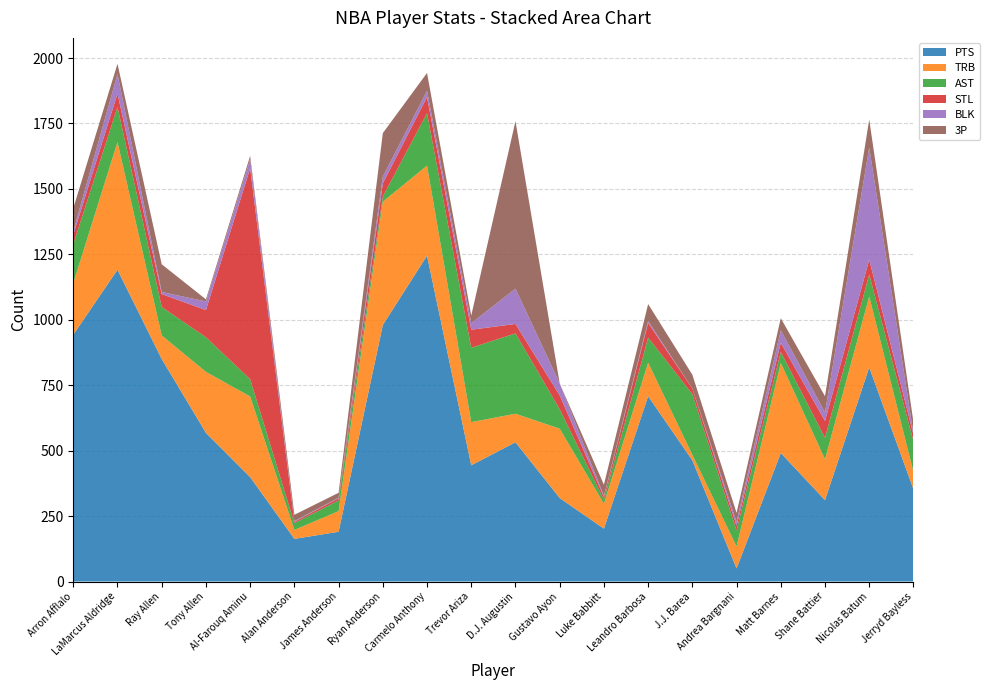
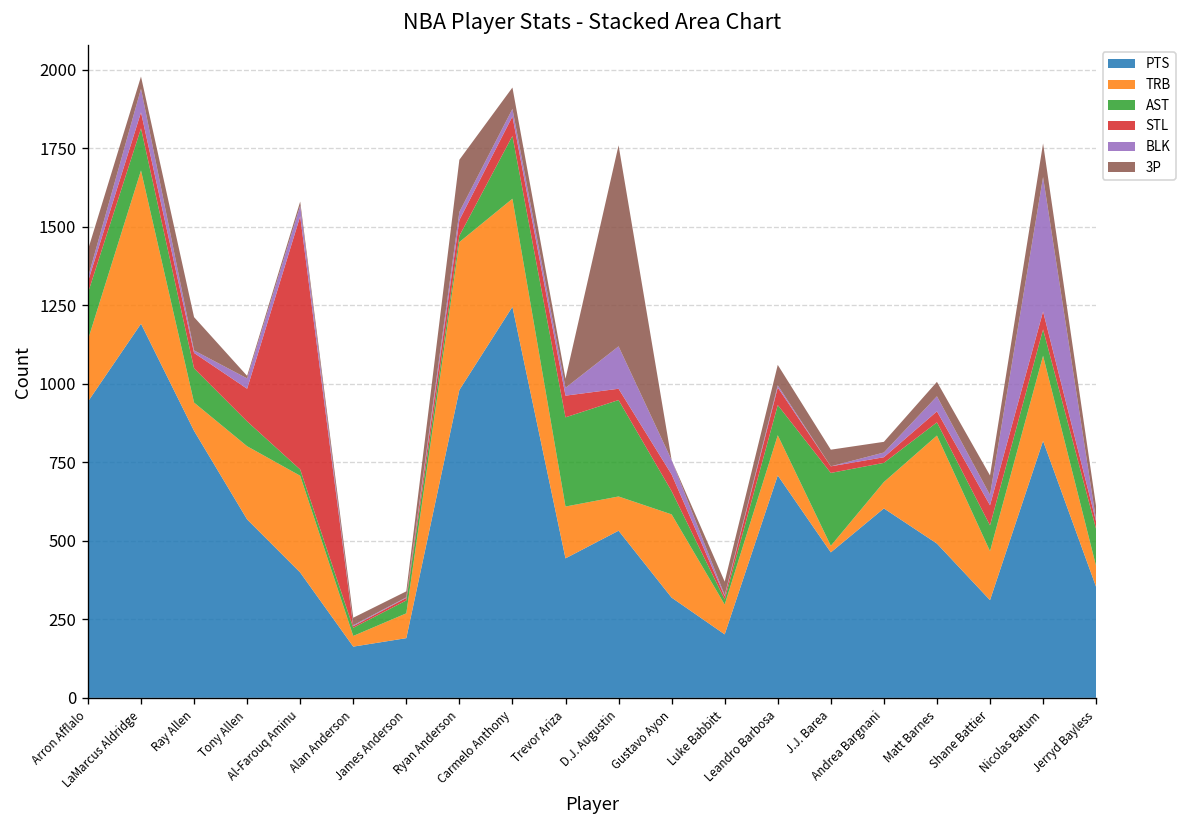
  {
    "PTS": {
      "Arron Afflalo": 940,
      "LaMarcus Aldridge": 1190,
      "Ray Allen": 850,
      "Tony Allen": 570,
      "Al-Farouq Aminu": 400,
      "Alan Anderson": 160,
      "James Anderson": 190,
      "Ryan Anderson": 980,
      "Carmelo Anthony": 1250,
      "Trevor Ariza": 440,
      "D.J. Augustin": 530,
      "Gustavo Ayon": 320,
      "Luke Babbitt": 200,
      "Leandro Barbosa": 710,
      "J.J. Barea": 460,
-     "Andrea Bargnani": 50,
+     "Andrea Bargnani": 600,
      "Matt Barnes": 490,
      "Shane Battier": 310,
      "Nicolas Batum": 820,
      "Jerryd Bayless": 350
    },
    "TRB": {
      "Arron Afflalo": 200,
      "LaMarcus Aldridge": 490,
      "Ray Allen": 90,
      "Tony Allen": 230,
      "Al-Farouq Aminu": 310,
      "Alan Anderson": 30,
      "James Anderson": 80,
      "Ryan Anderson": 470,
      "Carmelo Anthony": 340,
      "Trevor Ariza": 170,
      "D.J. Augustin": 110,
      "Gustavo Ayon": 270,
      "Luke Babbitt": 100,
      "Leandro Barbosa": 130,
      "J.J. Barea": 20,
      "Andrea Bargnani": 80,
      "Matt Barnes": 340,
      "Shane Battier": 160,
      "Nicolas Batum": 270,
      "Jerryd Bayless": 70
    },
    "AST": {
      "Arron Afflalo": 150,
      "LaMarcus Aldridge": 130,
      "Ray Allen": 110,
-     "Tony Allen": 130,
-     "Al-Farouq Aminu": 70,
+     "Tony Allen": 80,
+     "Al-Farouq Aminu": 20,
      "Ryan Anderson": 20,
      "Carmelo Anthony": 200,
      "Trevor Ariza": 280,
      "D.J. Augustin": 310,
      "Gustavo Ayon": 70,
      "Luke Babbitt": 20,
      "Leandro Barbosa": 100,
      "J.J. Barea": 230,
      "Andrea Bargnani": 60,
      "Matt Barnes": 40,
      "Shane Battier": 80,
      "Nicolas Batum": 80,
      "Jerryd Bayless": 120
    },
    "STL": {
      "Arron Afflalo": 40,
      "LaMarcus Aldridge": 50,
      "Tony Allen": 100,
      "Al-Farouq Aminu": 810,
      "Ryan Anderson": 50,
      "Carmelo Anthony": 60,
      "Trevor Ariza": 70,
      "D.J. Augustin": 40,
      "Gustavo Ayon": 50,
      "Andrea Bargnani": 20,
      "Matt Barnes": 40,
      "Shane Battier": 60,
      "Nicolas Batum": 60
    },
    "BLK": {
      "Arron Afflalo": 10,
      "LaMarcus Aldridge": 80,
      "Al-Farouq Aminu": 30,
      "Ryan Anderson": 30,
      "Carmelo Anthony": 20,
      "Trevor Ariza": 30,
      "D.J. Augustin": 140,
      "Andrea Bargnani": 20,
      "Matt Barnes": 50,
      "Shane Battier": 30,
      "Nicolas Batum": 430
    },
    "3P": {
      "Arron Afflalo": 90,
      "LaMarcus Aldridge": 40,
      "Ray Allen": 110,
      "Al-Farouq Aminu": 10,
      "Alan Anderson": 20,
      "James Anderson": 20,
      "Ryan Anderson": 170,
      "Carmelo Anthony": 70,
      "Trevor Ariza": 30,
      "D.J. Augustin": 640,
      "Luke Babbitt": 40,
      "Leandro Barbosa": 70,
      "J.J. Barea": 50,
      "Andrea Bargnani": 30,
      "Matt Barnes": 50,
      "Shane Battier": 60,
      "Nicolas Batum": 110,
      "Jerryd Bayless": 40
    }
  }
